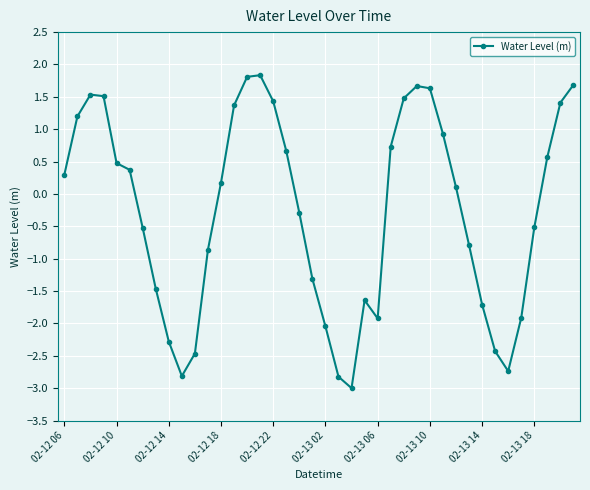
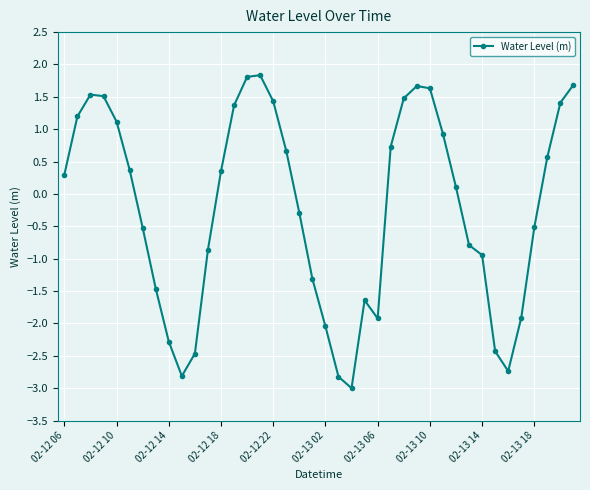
  {
    "02-12 06": 0.3,
-   "02-12 10": 0.5,
+   "02-12 10": 1.1,
    "02-12 14": -2.3,
-   "02-12 18": 0.2,
+   "02-12 18": 0.4,
    "02-12 22": 1.4,
    "02-13 02": -2.0,
    "02-13 06": -1.9,
    "02-13 10": 1.6,
-   "02-13 14": -1.7,
+   "02-13 14": -0.9,
    "02-13 18": -0.5
  }
